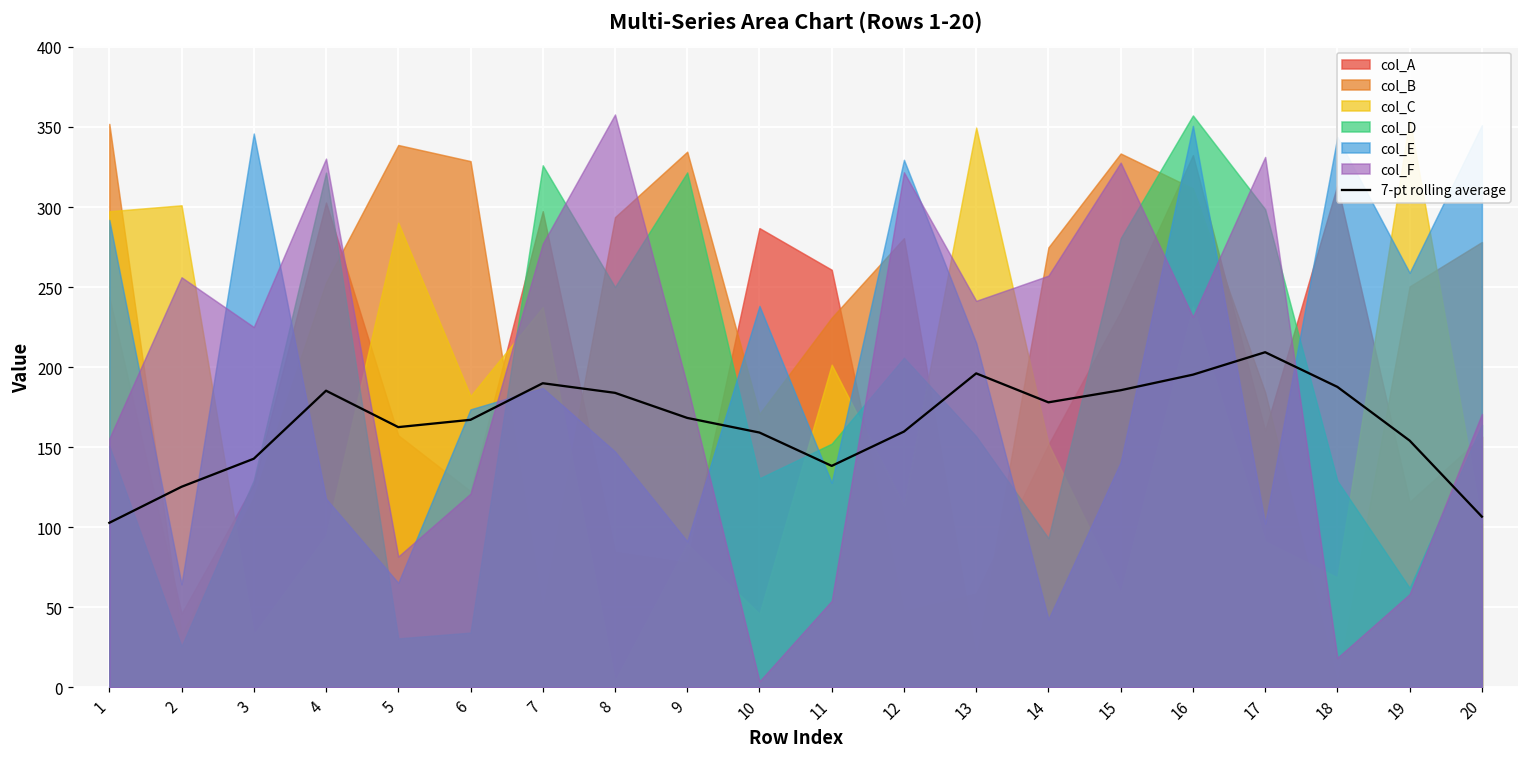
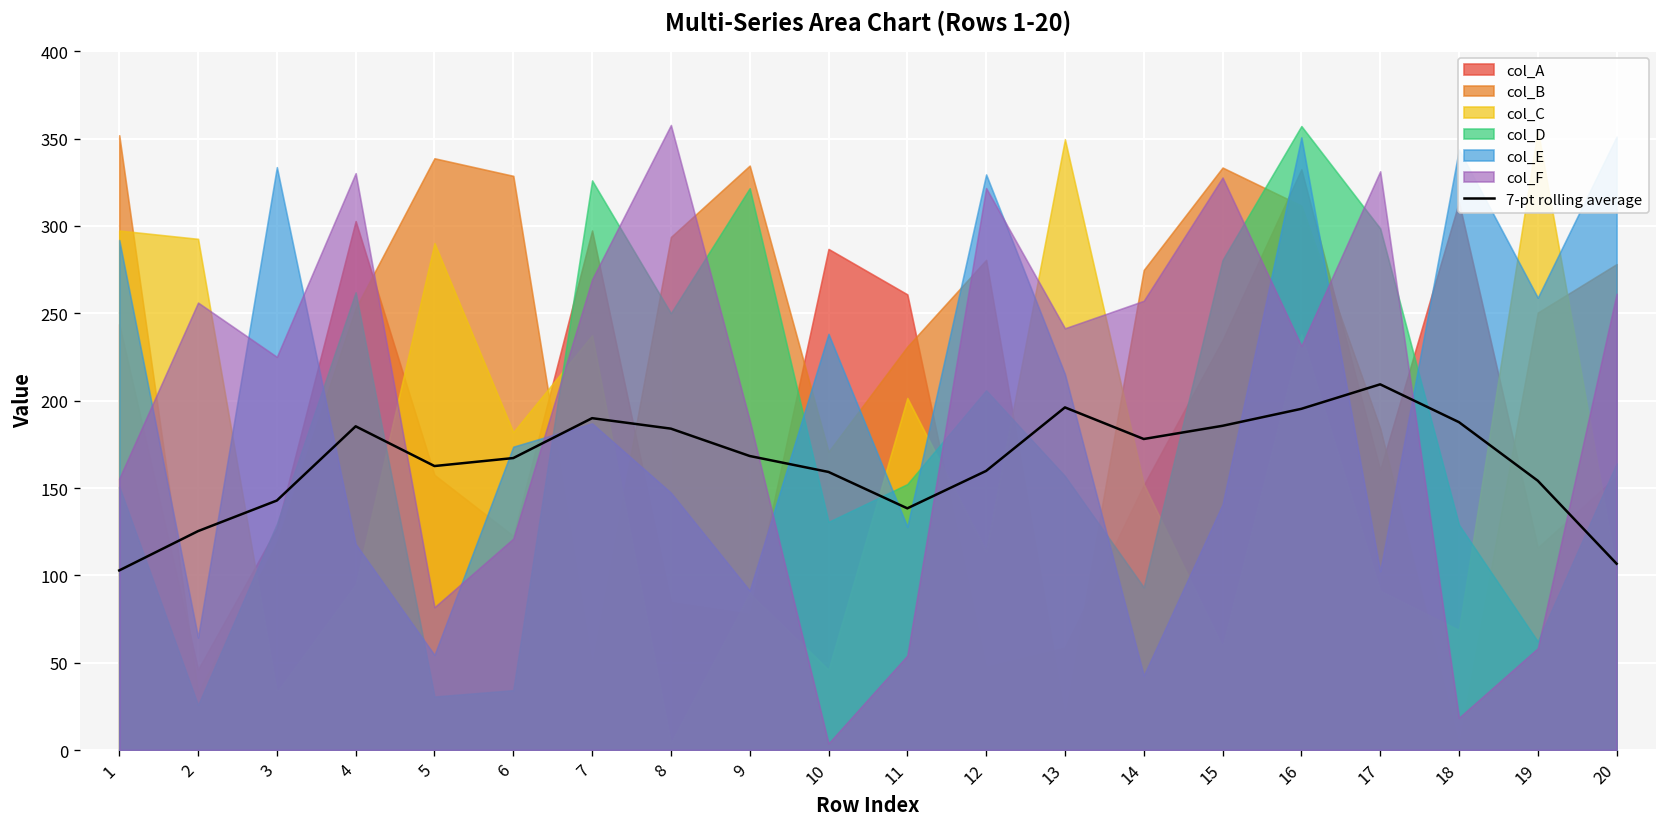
  {
    "7-pt rolling average": {
      "1": 103,
      "2": 125,
      "3": 143,
      "4": 185,
      "5": 163,
      "6": 167,
      "7": 190,
      "8": 184,
      "9": 168,
      "10": 159,
      "11": 138,
      "12": 160,
      "13": 196,
      "14": 178,
      "15": 186,
      "16": 195,
      "17": 209,
      "18": 188,
      "19": 154,
      "20": 107
    },
    "col_C": {
      "1": 297,
-     "2": 301,
+     "2": 293,
      "3": 33,
      "4": 95,
      "5": 290,
      "6": 182,
      "7": 237,
      "8": 4,
      "10": 46,
      "11": 202,
      "12": 114,
      "13": 350,
      "15": 59,
      "16": 238,
      "17": 91,
      "18": 69,
      "20": 102
    },
    "col_D": {
      "1": 151,
      "2": 26,
      "3": 129,
-     "4": 321,
+     "4": 262,
      "5": 31,
      "6": 34,
      "7": 326,
      "8": 250,
      "9": 322,
      "10": 131,
      "11": 152,
      "12": 206,
      "13": 157,
      "14": 93,
      "15": 281,
      "16": 357,
      "17": 299,
      "18": 129,
      "19": 62,
      "20": 164
    },
    "col_E": {
      "1": 292,
      "2": 64,
-     "3": 346,
+     "3": 334,
      "4": 118,
-     "5": 65,
+     "5": 54,
      "6": 174,
      "7": 187,
      "8": 147,
      "10": 238,
      "11": 128,
      "12": 329,
      "13": 215,
      "14": 43,
      "15": 141,
      "16": 351,
      "17": 102,
      "18": 344,
      "19": 259
    },
    "col_F": {
      "1": 155,
      "2": 256,
      "3": 225,
      "4": 330,
      "5": 82,
-     "7": 277,
+     "7": 269,
      "8": 358,
      "9": 189,
      "10": 4,
      "11": 54,
      "12": 322,
      "13": 241,
      "14": 257,
      "15": 328,
      "16": 231,
      "17": 331,
      "18": 19,
      "19": 58,
-     "20": 171
+     "20": 261
    }
  }
